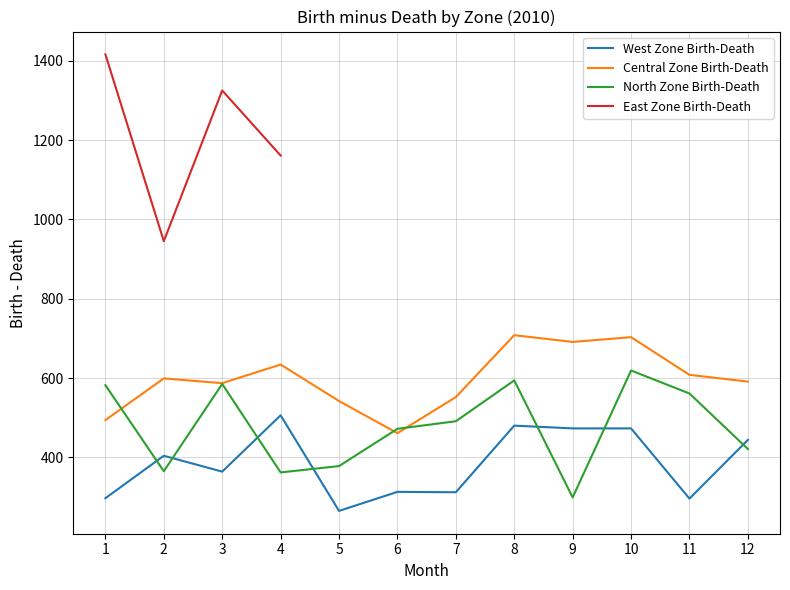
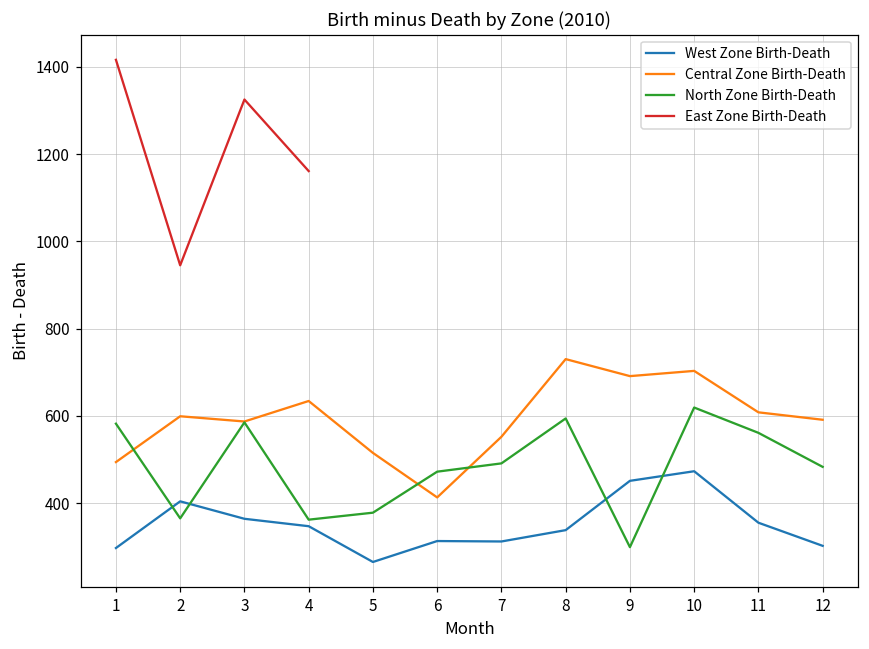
  {
    "West Zone Birth-Death": {
      "1": 300,
      "2": 400,
      "3": 360,
-     "4": 510,
+     "4": 350,
      "5": 270,
      "6": 310,
      "7": 310,
-     "8": 480,
-     "9": 470,
+     "8": 340,
+     "9": 450,
      "10": 470,
-     "11": 300,
-     "12": 440
+     "11": 360,
+     "12": 300
    },
    "Central Zone Birth-Death": {
      "1": 490,
      "2": 600,
      "4": 630,
-     "5": 540,
-     "6": 460,
+     "5": 520,
+     "6": 410,
      "7": 550,
-     "8": 710,
+     "8": 730,
      "9": 690,
      "10": 700,
      "11": 610,
      "12": 590
    },
    "North Zone Birth-Death": {
      "1": 580,
      "2": 370,
      "4": 360,
      "5": 380,
      "6": 470,
      "7": 490,
      "8": 590,
      "9": 300,
      "10": 620,
      "11": 560,
-     "12": 420
+     "12": 480
    },
    "East Zone Birth-Death": {
      "1": 1420,
      "2": 950,
      "3": 1330,
      "4": 1160
    }
  }
